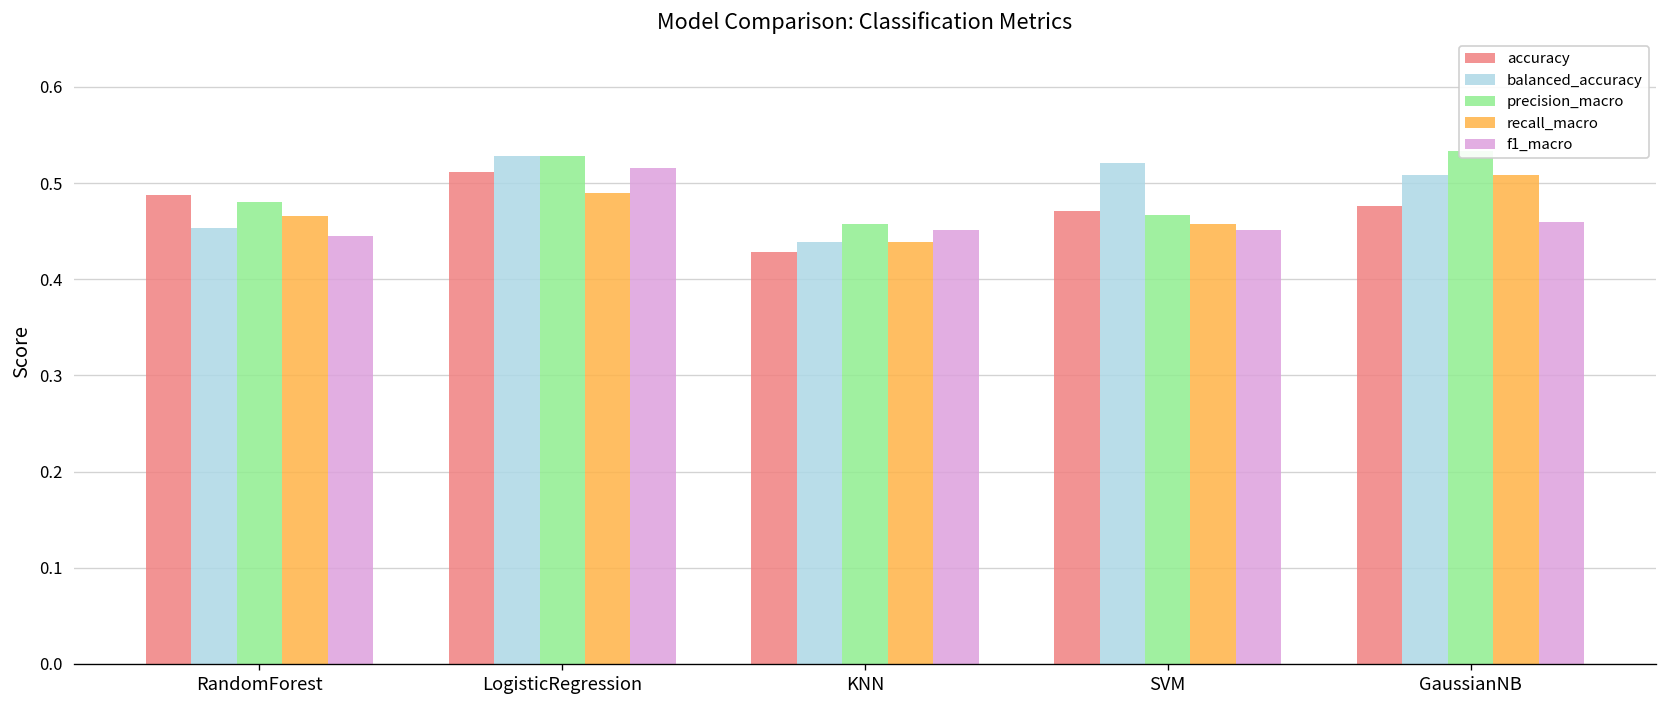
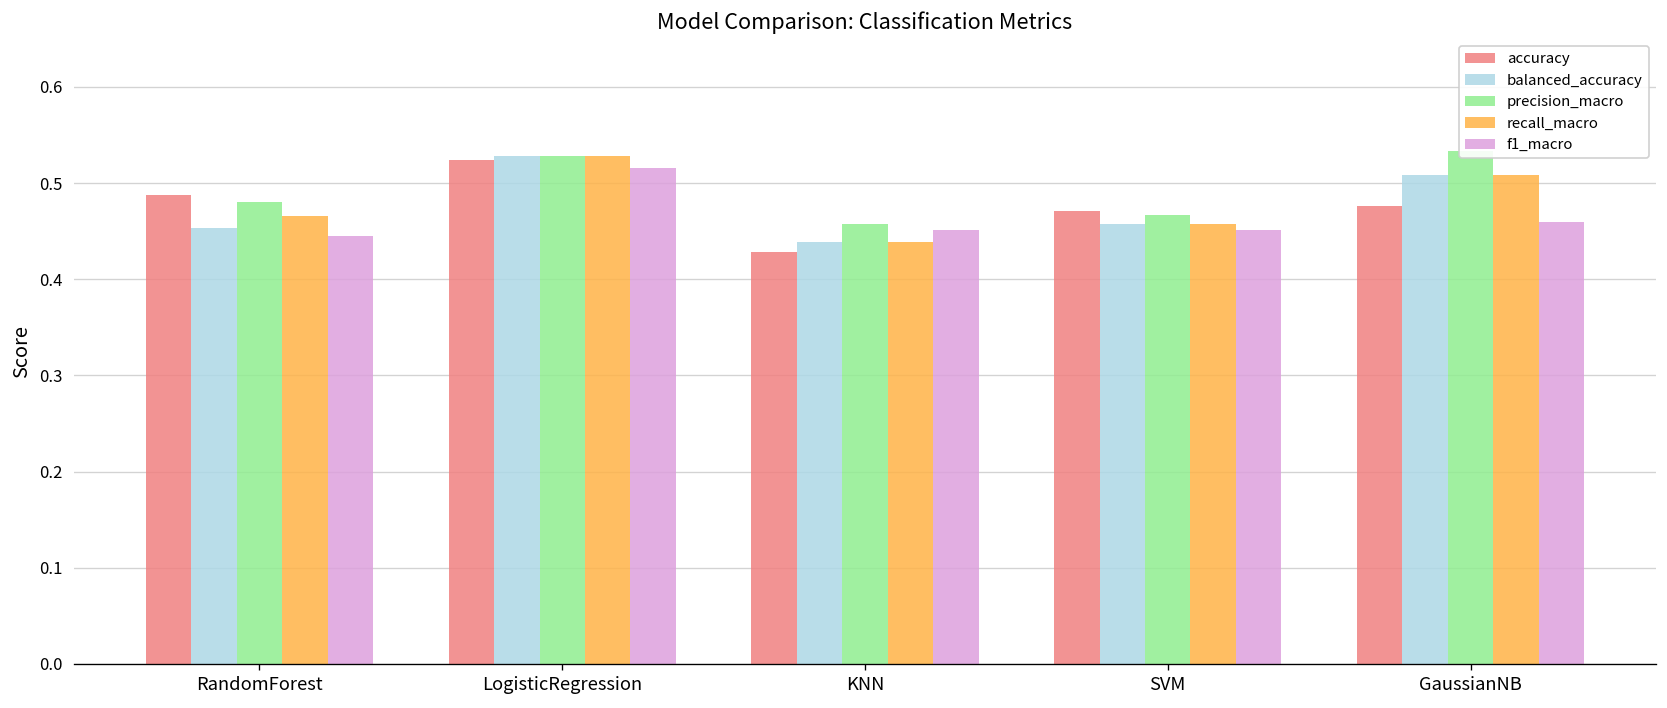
  {
    "accuracy": {
      "RandomForest": 0.49,
-     "LogisticRegression": 0.51,
+     "LogisticRegression": 0.52,
      "KNN": 0.43,
      "SVM": 0.47,
      "GaussianNB": 0.48
    },
    "balanced_accuracy": {
      "RandomForest": 0.45,
      "LogisticRegression": 0.53,
      "KNN": 0.44,
-     "SVM": 0.52,
+     "SVM": 0.46,
      "GaussianNB": 0.51
    },
    "precision_macro": {
      "RandomForest": 0.48,
      "LogisticRegression": 0.53,
      "KNN": 0.46,
      "SVM": 0.47
    },
    "recall_macro": {
      "RandomForest": 0.47,
-     "LogisticRegression": 0.49,
+     "LogisticRegression": 0.53,
      "KNN": 0.44,
      "SVM": 0.46,
      "GaussianNB": 0.51
    },
    "f1_macro": {
      "RandomForest": 0.44,
      "LogisticRegression": 0.52,
      "KNN": 0.45,
      "SVM": 0.45,
      "GaussianNB": 0.46
    }
  }
